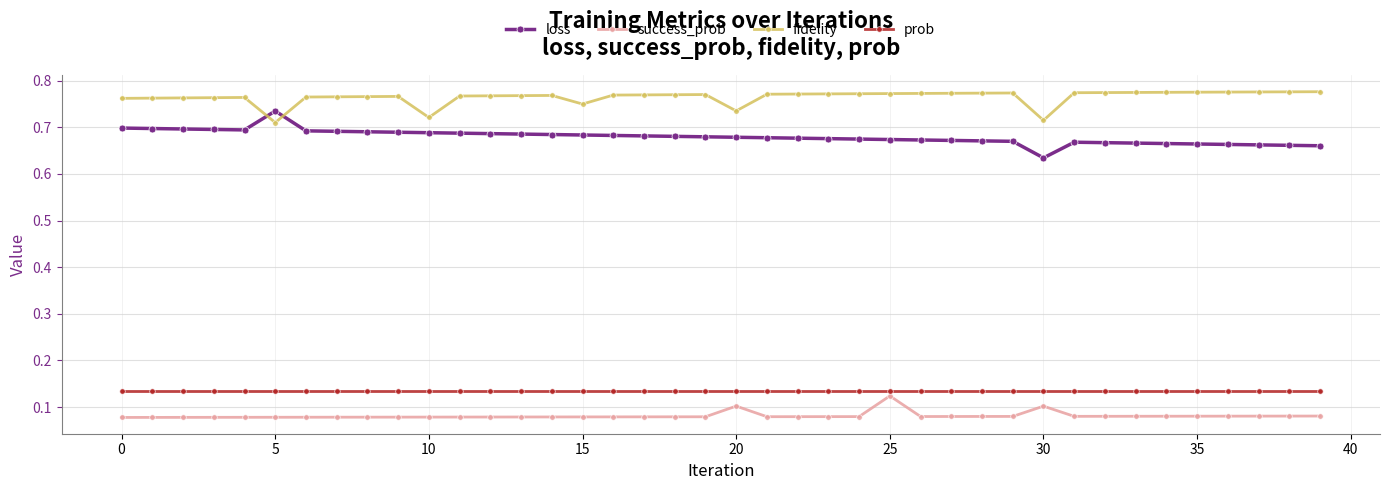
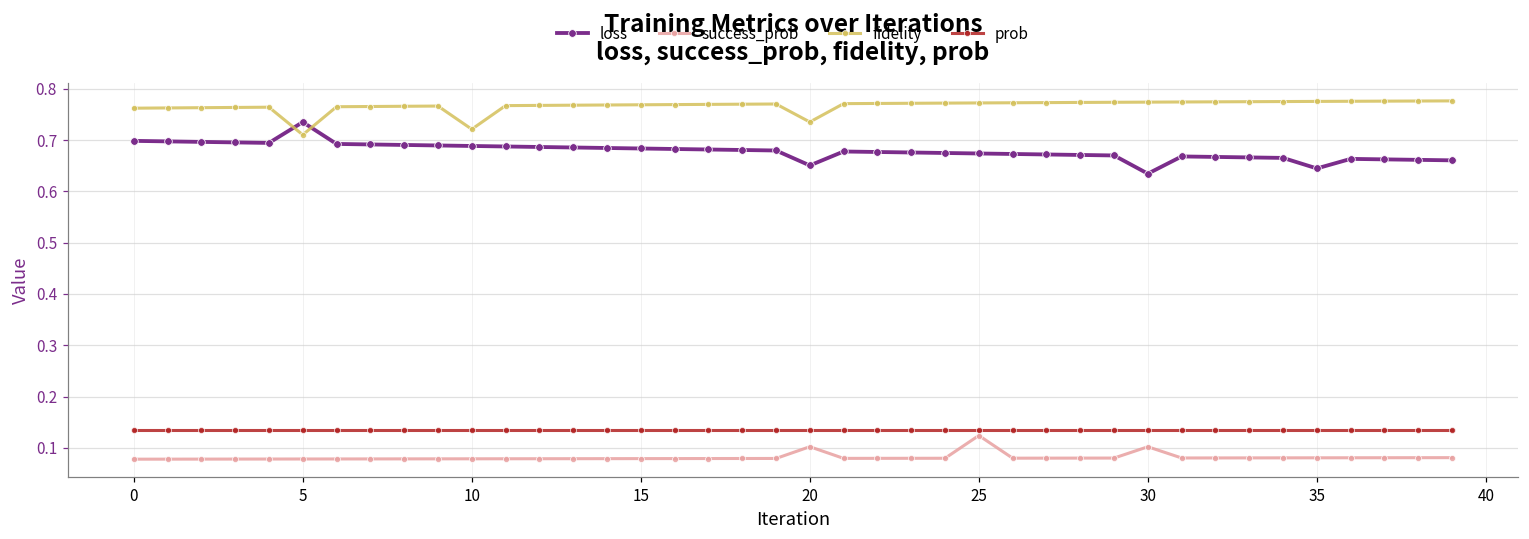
  {
    "loss": {
      "0": 0.70,
      "5": 0.74,
      "10": 0.69,
      "15": 0.68,
-     "20": 0.68,
+     "20": 0.65,
      "25": 0.67,
      "30": 0.63,
-     "35": 0.66
+     "35": 0.64
    },
    "success_prob": {
      "0": 0.08,
      "5": 0.08,
      "10": 0.08,
      "15": 0.08,
      "20": 0.10,
      "25": 0.12,
      "30": 0.10,
      "35": 0.08
    },
    "fidelity": {
      "0": 0.76,
      "5": 0.71,
      "10": 0.72,
-     "15": 0.75,
+     "15": 0.77,
      "20": 0.74,
      "25": 0.77,
-     "30": 0.72,
+     "30": 0.77,
      "35": 0.78
    },
    "prob": {
      "0": 0.14,
      "5": 0.14,
      "10": 0.14,
      "15": 0.14,
      "20": 0.14,
      "25": 0.14,
      "30": 0.14,
      "35": 0.14
    }
  }
